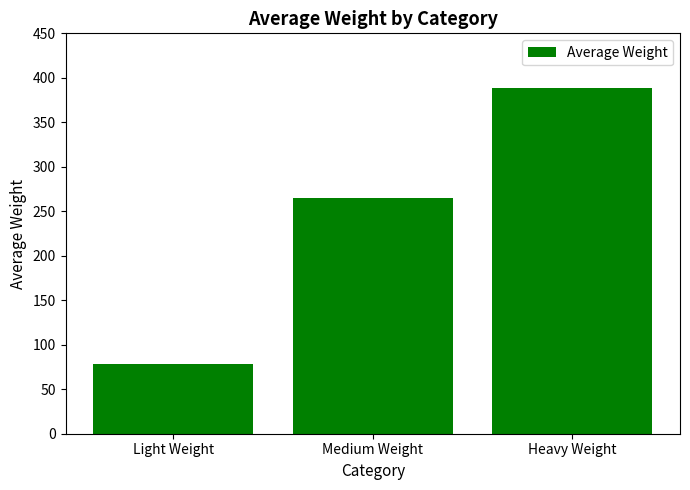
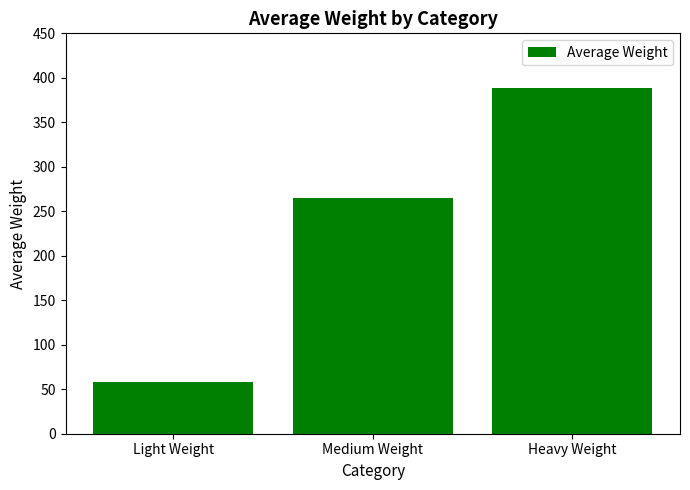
  {
-   "Light Weight": 80,
+   "Light Weight": 60,
    "Medium Weight": 270,
    "Heavy Weight": 390
  }
